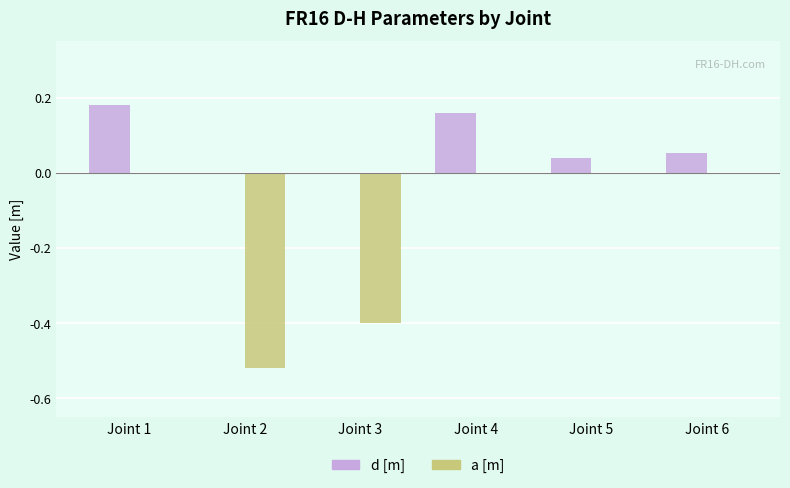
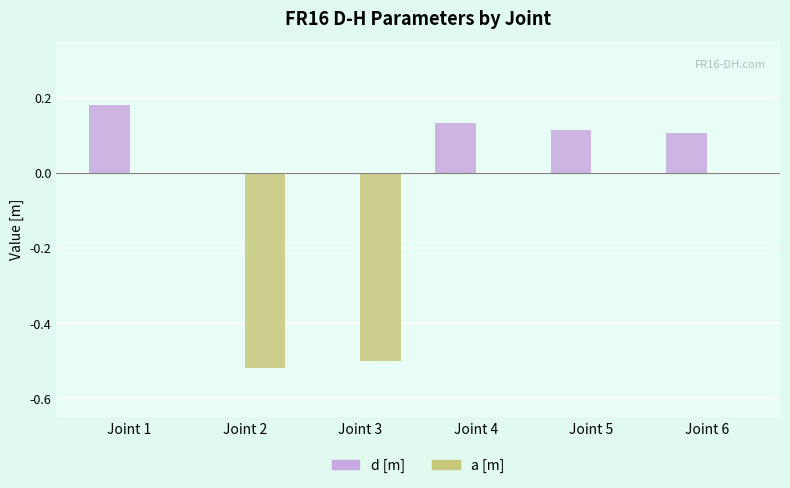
  {
    "d [m]": {
      "Joint 1": 0.18,
      "Joint 2": 0.00,
      "Joint 3": 0.00,
-     "Joint 4": 0.16,
-     "Joint 5": 0.04,
-     "Joint 6": 0.05
+     "Joint 4": 0.13,
+     "Joint 5": 0.11,
+     "Joint 6": 0.11
    },
    "a [m]": {
      "Joint 1": 0.0,
      "Joint 2": -0.52,
-     "Joint 3": -0.4,
+     "Joint 3": -0.5,
      "Joint 4": 0.0,
      "Joint 5": 0.0,
      "Joint 6": 0.0
    }
  }
